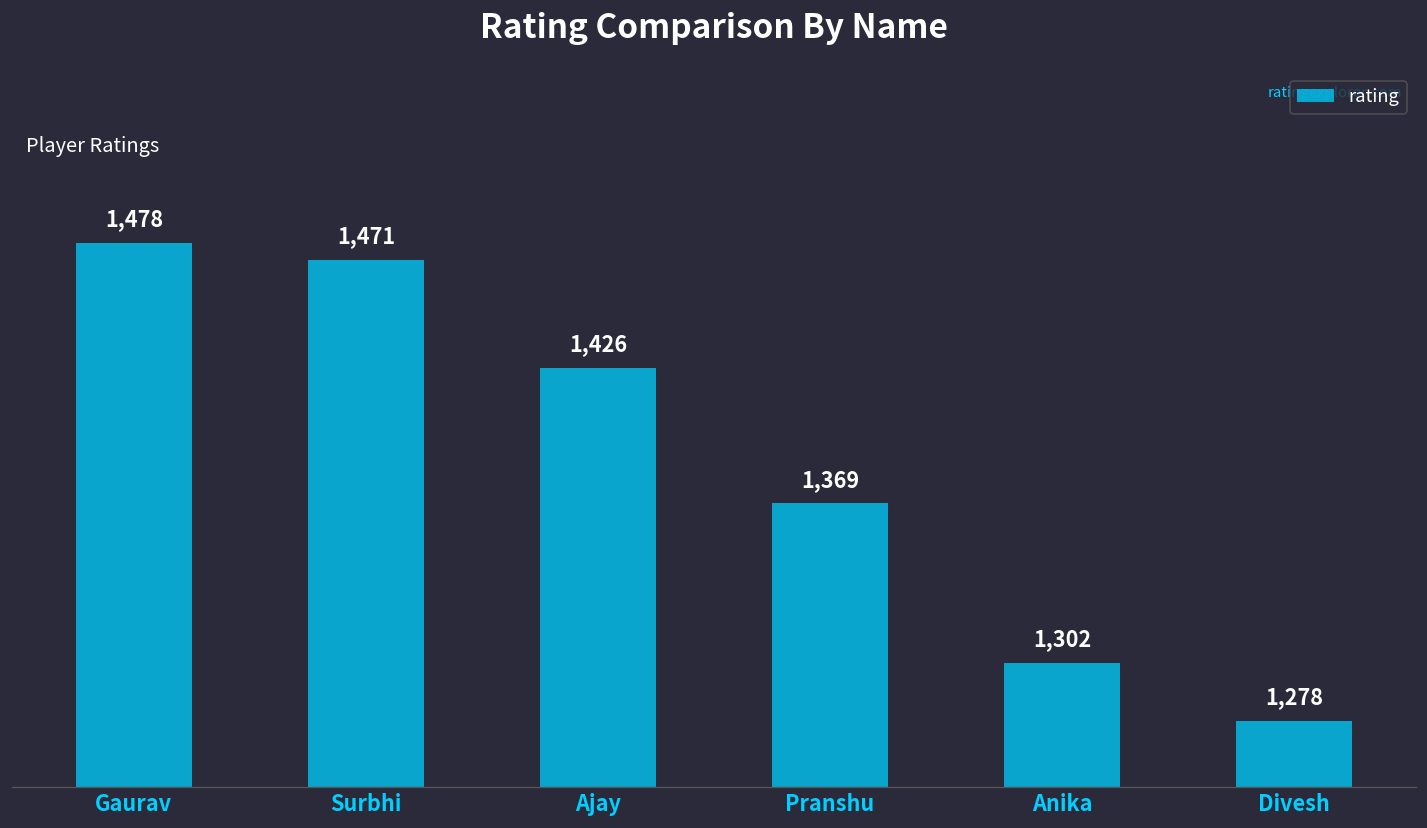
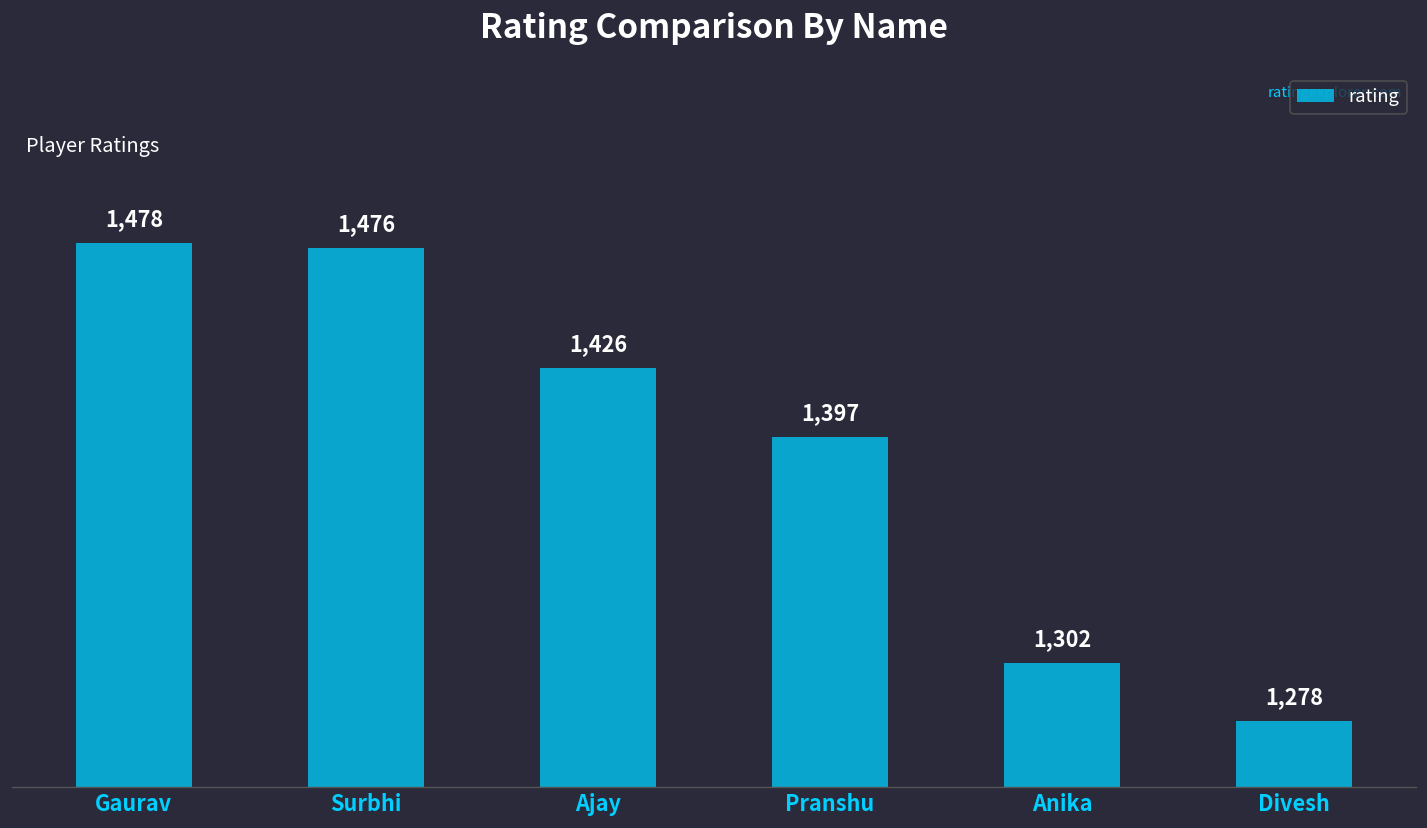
  {
    "Gaurav": "1,478",
-   "Surbhi": "1,471",
+   "Surbhi": "1,476",
    "Ajay": "1,426",
-   "Pranshu": "1,369",
+   "Pranshu": "1,397",
    "Anika": "1,302",
    "Divesh": "1,278"
  }
